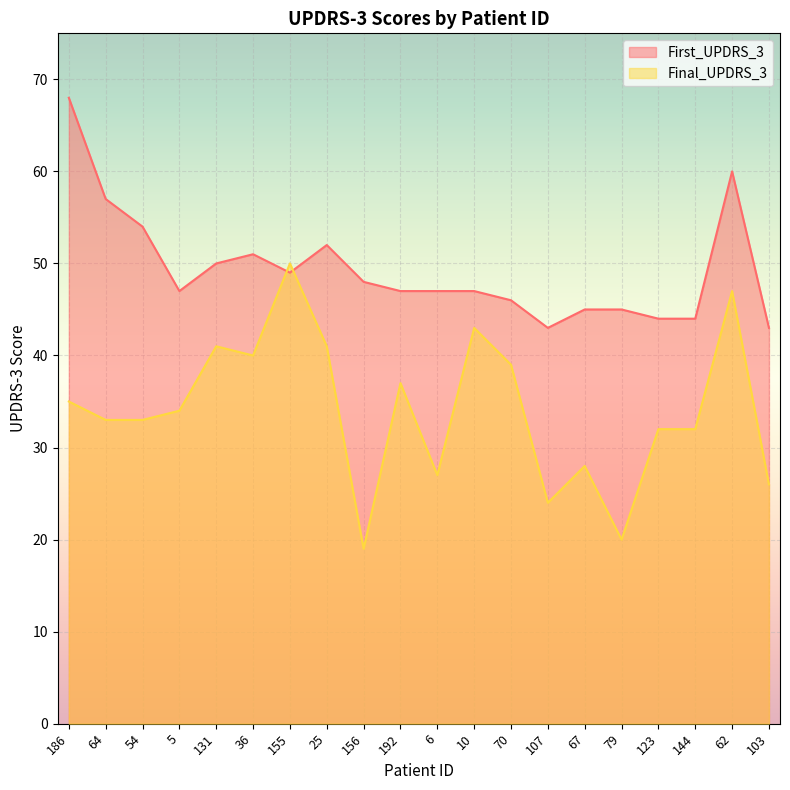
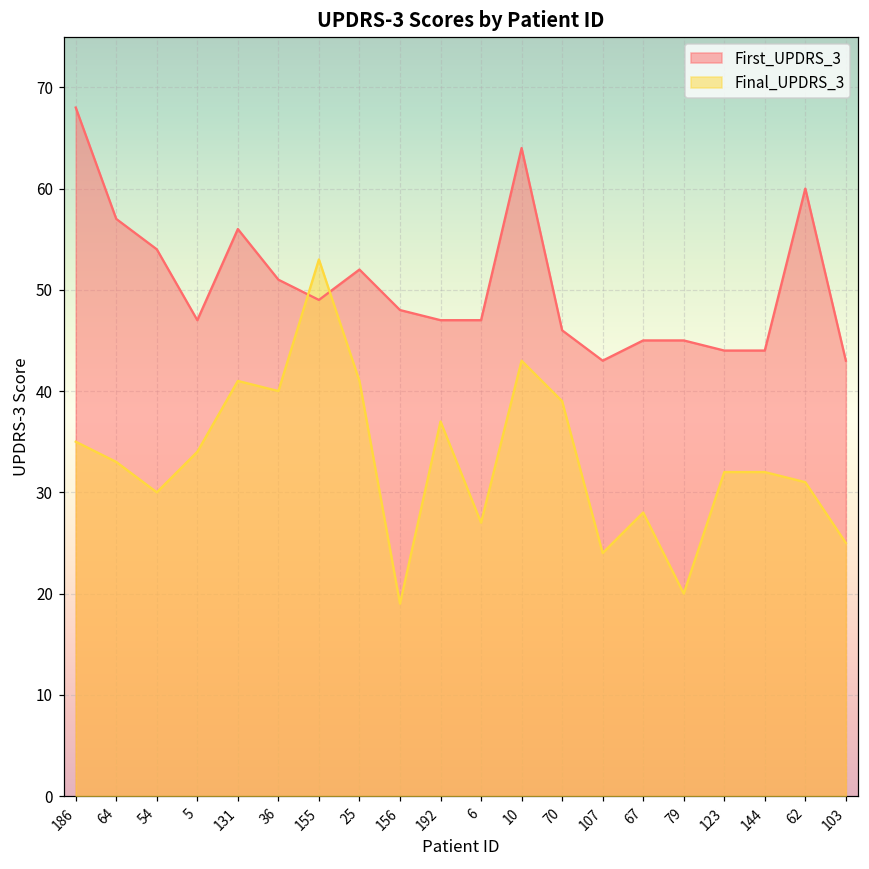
  {
    "First_UPDRS_3": {
      "186": 68,
      "64": 57,
      "54": 54,
      "5": 47,
-     "131": 50,
+     "131": 56,
      "36": 51,
      "155": 49,
      "25": 52,
      "156": 48,
      "192": 47,
      "6": 47,
-     "10": 47,
+     "10": 64,
      "70": 46,
      "107": 43,
      "67": 45,
      "79": 45,
      "123": 44,
      "144": 44,
      "62": 60,
      "103": 43
    },
    "Final_UPDRS_3": {
      "186": 35,
      "64": 33,
-     "54": 33,
+     "54": 30,
      "5": 34,
      "131": 41,
      "36": 40,
-     "155": 50,
+     "155": 53,
      "25": 41,
      "156": 19,
      "192": 37,
      "6": 27,
      "10": 43,
      "70": 39,
      "107": 24,
      "67": 28,
      "79": 20,
      "123": 32,
      "144": 32,
-     "62": 47,
-     "103": 26
+     "62": 31,
+     "103": 25
    }
  }
